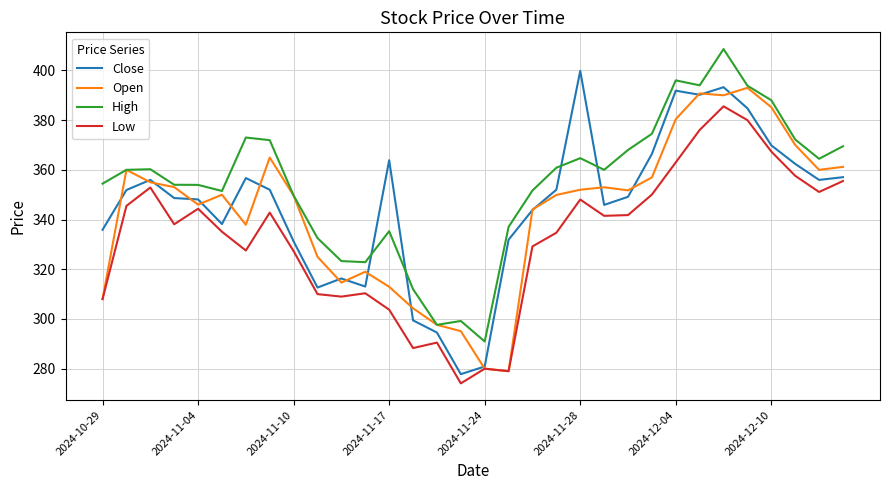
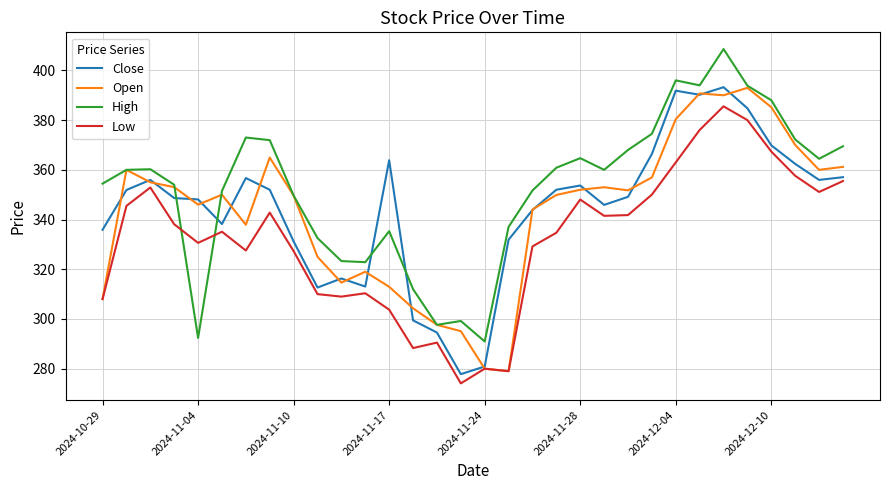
  {
    "Close": {
      "2024-10-29": 336,
      "2024-11-04": 348,
      "2024-11-10": 331,
      "2024-11-17": 364,
-     "2024-11-28": 400,
+     "2024-11-28": 354,
      "2024-12-04": 392,
      "2024-12-10": 370
    },
    "Open": {
      "2024-11-04": 346,
      "2024-11-17": 313,
      "2024-11-28": 352,
      "2024-12-04": 380,
      "2024-12-10": 385
    },
    "High": {
      "2024-10-29": 354,
-     "2024-11-04": 354,
+     "2024-11-04": 292,
      "2024-11-17": 335,
      "2024-11-24": 291,
      "2024-11-28": 365,
      "2024-12-04": 396,
      "2024-12-10": 388
    },
    "Low": {
-     "2024-11-04": 344,
+     "2024-11-04": 331,
      "2024-11-10": 327,
      "2024-11-17": 304,
      "2024-11-28": 348,
      "2024-12-04": 363,
      "2024-12-10": 367
    }
  }
